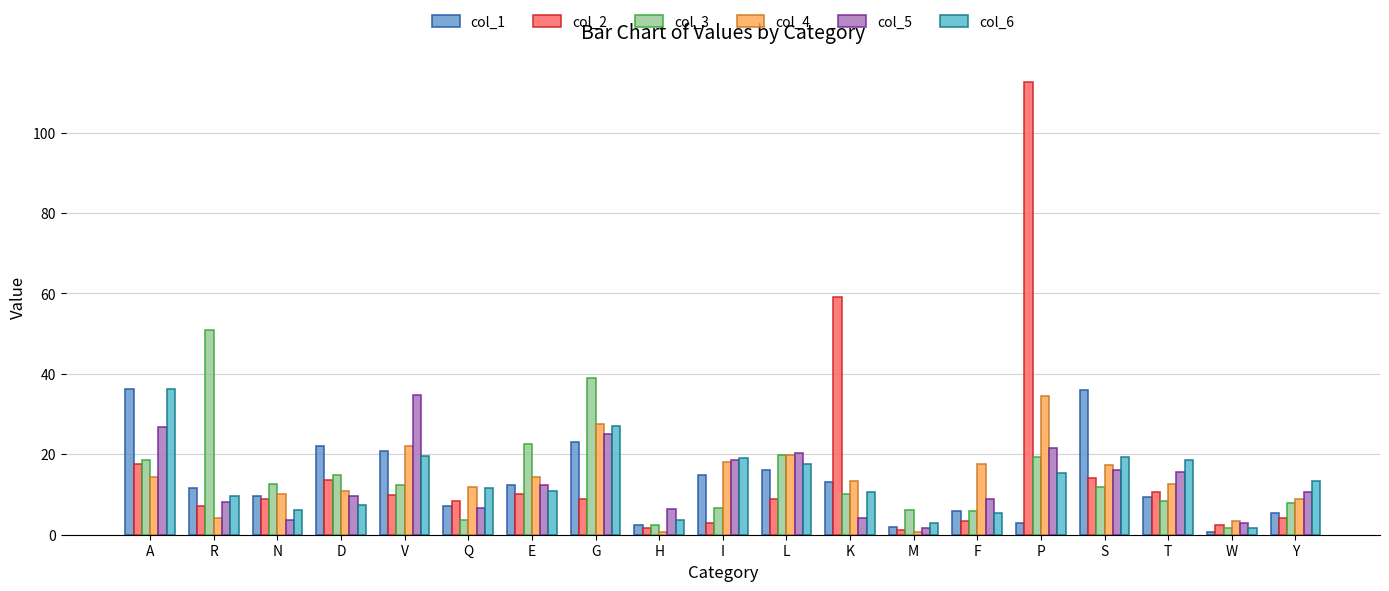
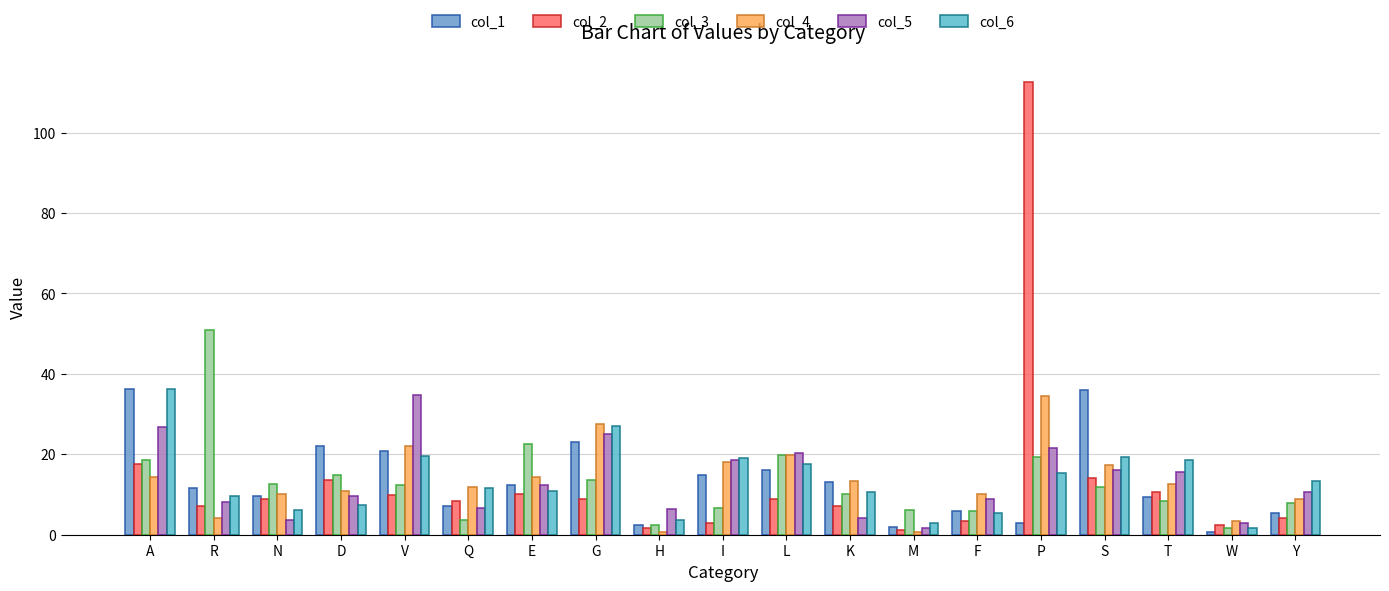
  {
    "col_2": {
      "A": 18,
      "R": 7,
      "N": 9,
      "D": 14,
      "V": 10,
      "Q": 8,
      "E": 10,
      "G": 9,
      "H": 2,
      "I": 3,
      "L": 9,
-     "K": 59,
+     "K": 7,
      "M": 1,
      "F": 4,
      "P": 113,
      "S": 14,
      "T": 11,
      "W": 2,
      "Y": 4
    },
    "col_3": {
      "A": 18,
      "R": 51,
      "N": 13,
      "D": 15,
      "V": 12,
      "Q": 4,
      "E": 23,
-     "G": 39,
+     "G": 14,
      "H": 2,
      "I": 7,
      "L": 20,
      "K": 10,
      "M": 6,
      "F": 6,
      "P": 19,
      "S": 12,
      "T": 8,
      "W": 2,
      "Y": 8
    },
    "col_4": {
      "A": 14,
      "R": 4,
      "N": 10,
      "D": 11,
      "V": 22,
      "Q": 12,
      "E": 14,
      "G": 28,
      "I": 18,
      "L": 20,
      "K": 13,
-     "F": 18,
+     "F": 10,
      "P": 34,
      "S": 17,
      "T": 13,
      "W": 4,
      "Y": 9
    },
    "col_5": {
      "A": 27,
      "R": 8,
      "N": 4,
      "D": 10,
      "V": 35,
      "Q": 7,
      "E": 12,
      "G": 25,
      "H": 6,
      "I": 19,
      "L": 20,
      "K": 4,
      "M": 2,
      "F": 9,
      "P": 22,
      "S": 16,
      "T": 15,
      "W": 3,
      "Y": 11
    }
  }
